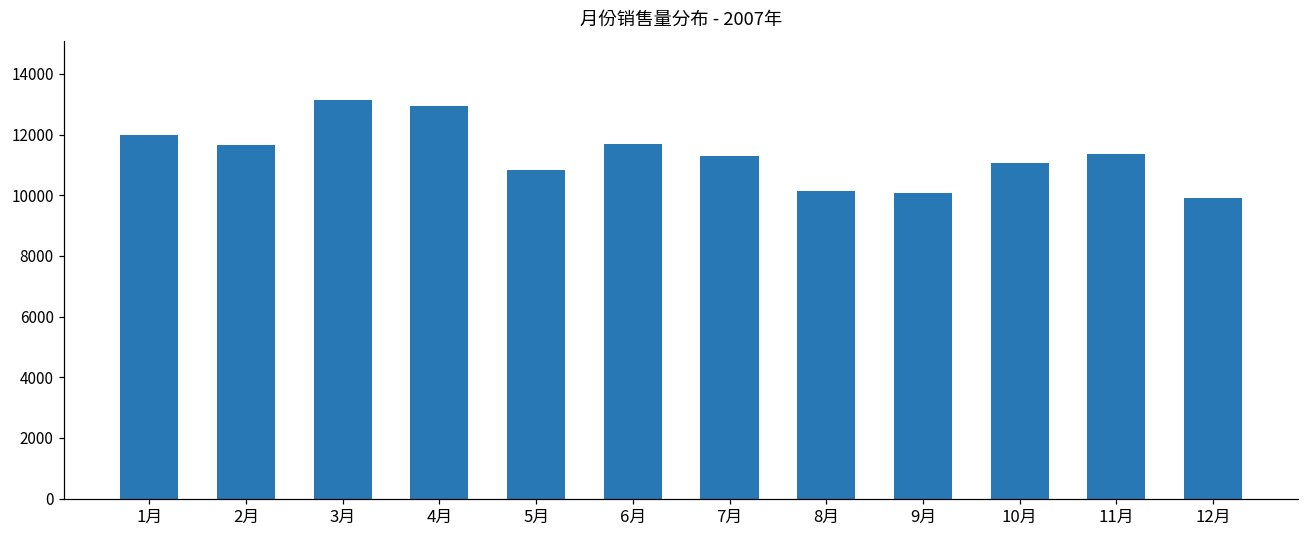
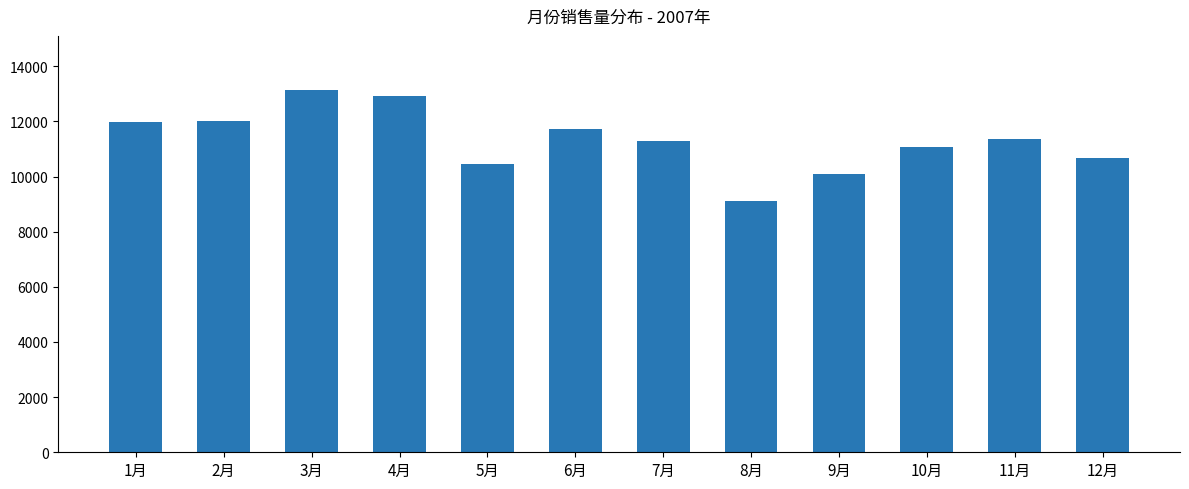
  {
    "1月": 12000,
-   "2月": 11700,
+   "2月": 12000,
    "3月": 13100,
    "4月": 12900,
-   "5月": 10800,
+   "5月": 10500,
    "6月": 11700,
    "7月": 11300,
-   "8月": 10100,
+   "8月": 9100,
    "9月": 10100,
    "10月": 11100,
    "11月": 11300,
-   "12月": 9900
+   "12月": 10700
  }
